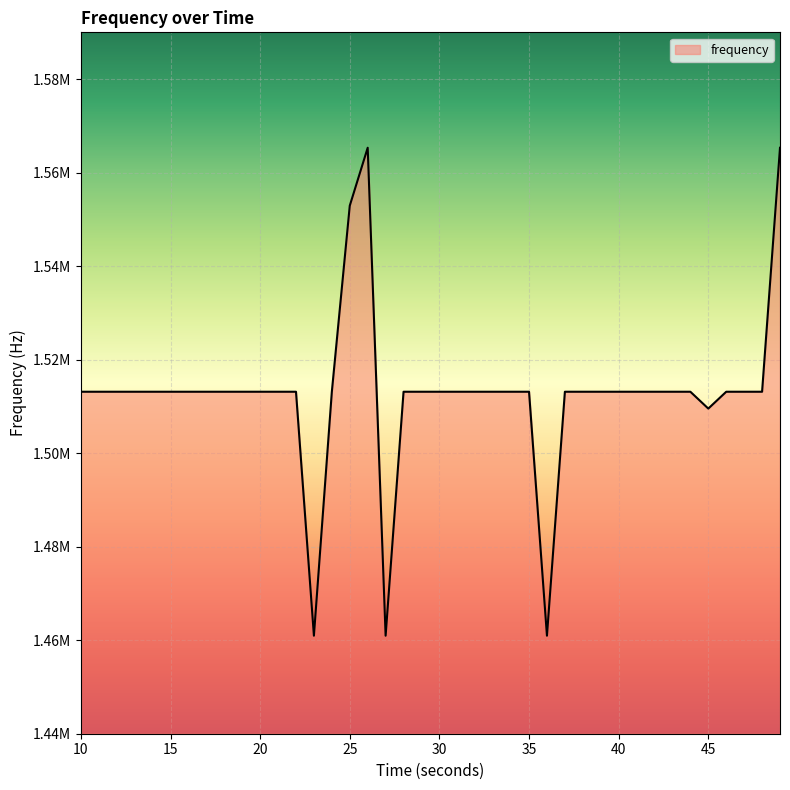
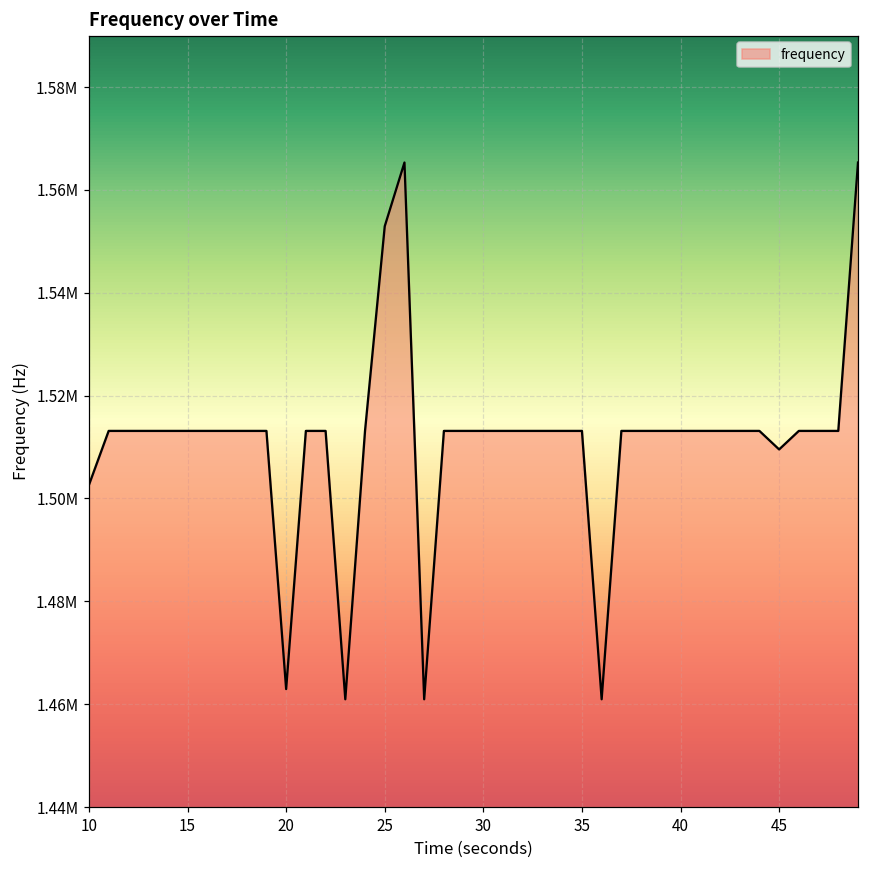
  {
-   "10": 1513000,
+   "10": 1503000,
    "15": 1513000,
-   "20": 1513000,
+   "20": 1463000,
    "25": 1553000,
    "30": 1513000,
    "35": 1513000,
    "40": 1513000,
    "45": 1510000
  }
